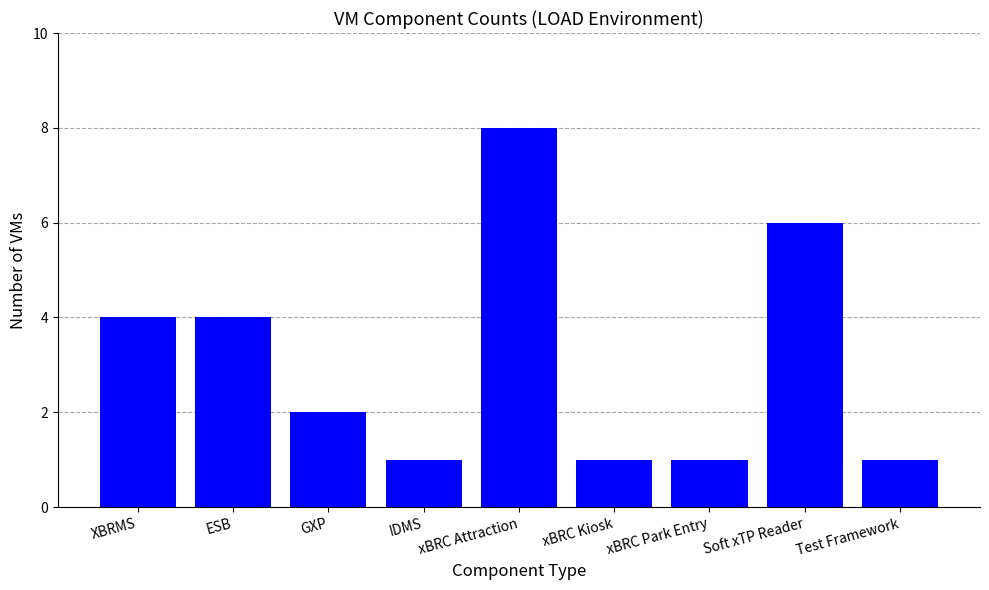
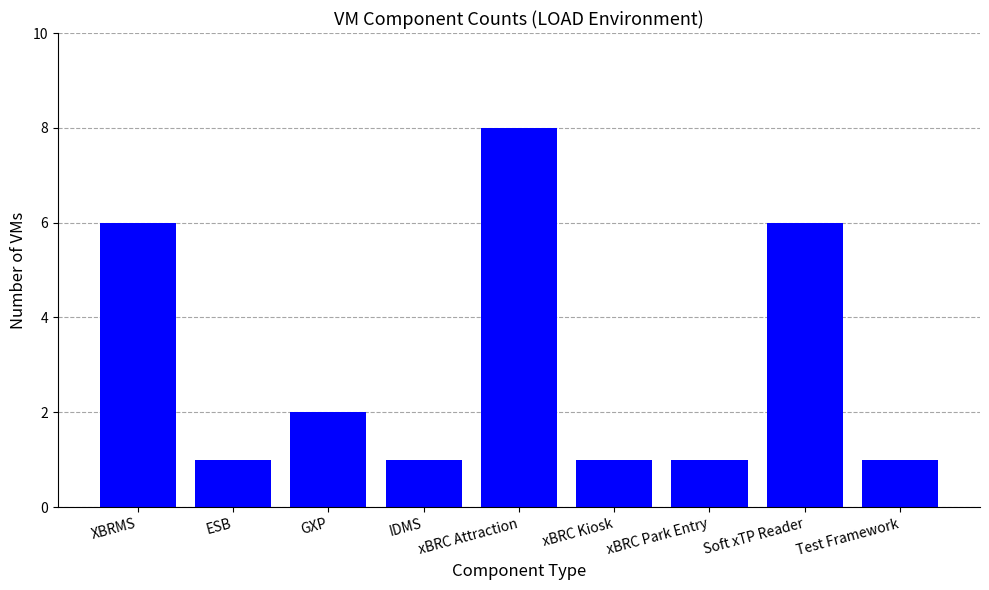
  {
-   "XBRMS": 4,
-   "ESB": 4,
+   "XBRMS": 6,
+   "ESB": 1,
    "GXP": 2,
    "IDMS": 1,
    "xBRC Attraction": 8,
    "xBRC Kiosk": 1,
    "xBRC Park Entry": 1,
    "Soft xTP Reader": 6,
    "Test Framework": 1
  }
